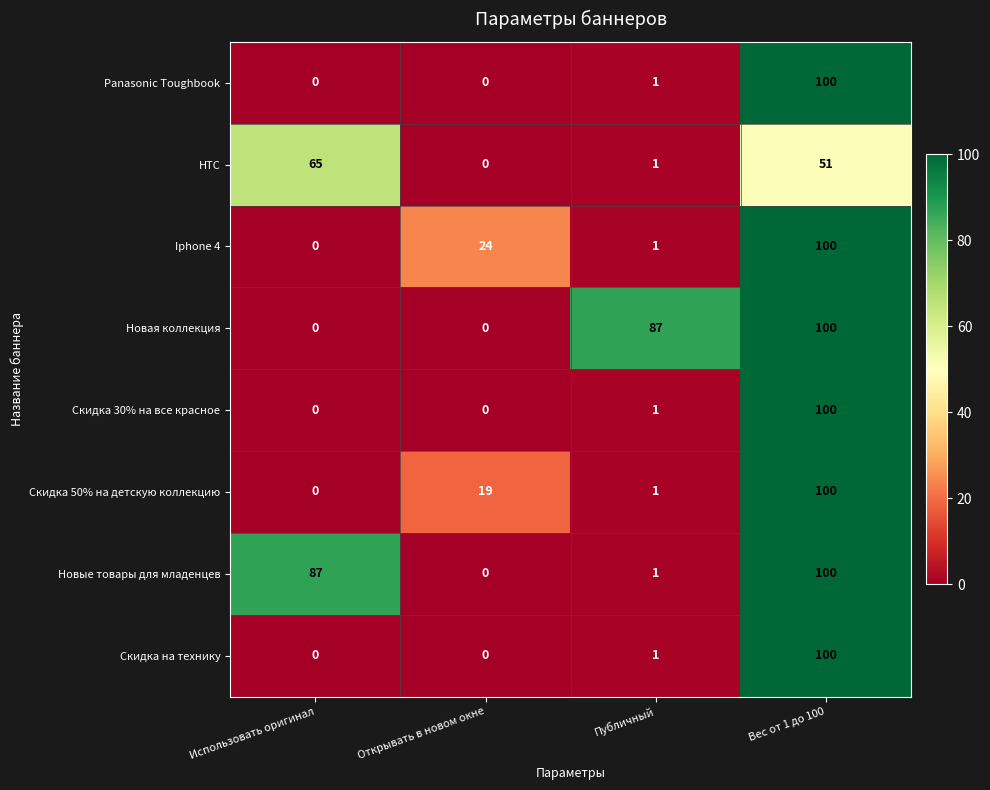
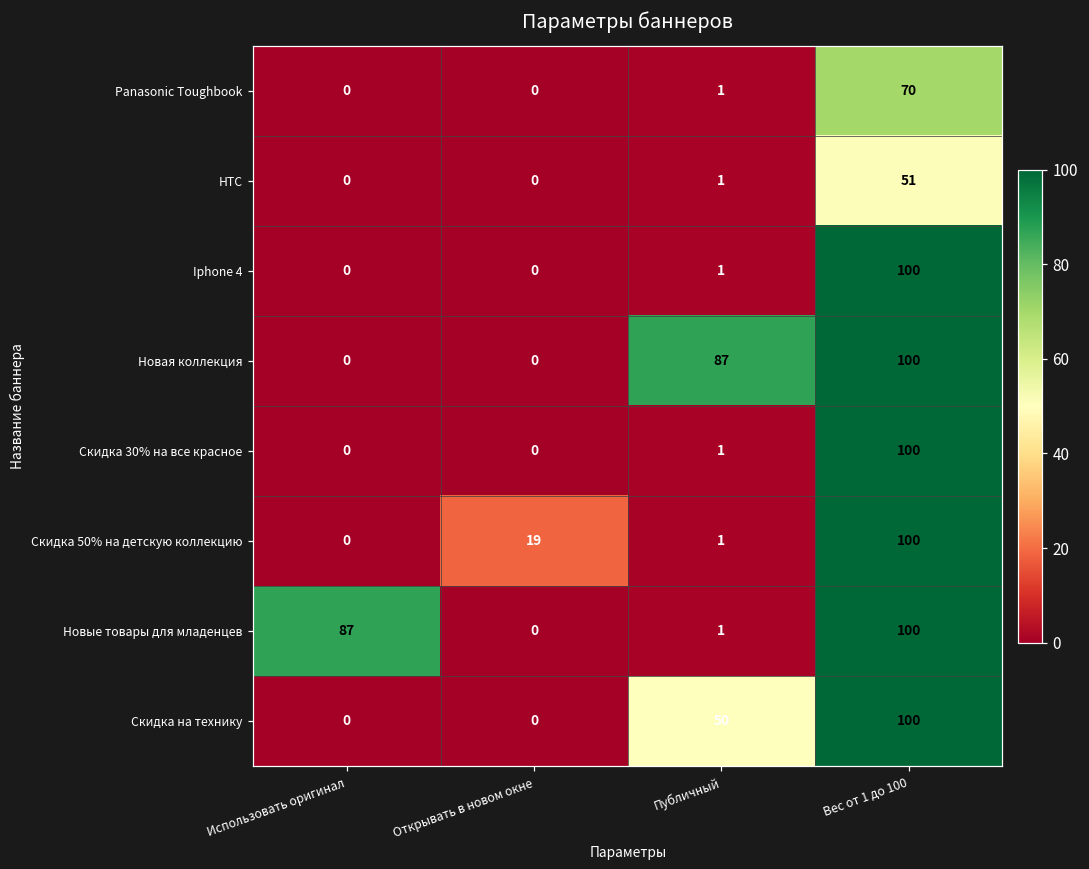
  {
    "Panasonic Toughbook": {
      "Использовать оригинал": 0,
      "Открывать в новом окне": 0,
      "Публичный": 1,
-     "Вес от 1 до 100": 100
+     "Вес от 1 до 100": 70
    },
    "HTC": {
-     "Использовать оригинал": 65,
+     "Использовать оригинал": 0,
      "Открывать в новом окне": 0,
      "Публичный": 1,
      "Вес от 1 до 100": 51
    },
    "Iphone 4": {
      "Использовать оригинал": 0,
-     "Открывать в новом окне": 24,
+     "Открывать в новом окне": 0,
      "Публичный": 1,
      "Вес от 1 до 100": 100
    },
    "Новая коллекция": {
      "Использовать оригинал": 0,
      "Открывать в новом окне": 0,
      "Публичный": 87,
      "Вес от 1 до 100": 100
    },
    "Скидка 30% на все красное": {
      "Использовать оригинал": 0,
      "Открывать в новом окне": 0,
      "Публичный": 1,
      "Вес от 1 до 100": 100
    },
    "Скидка 50% на детскую коллекцию": {
      "Использовать оригинал": 0,
      "Открывать в новом окне": 19,
      "Публичный": 1,
      "Вес от 1 до 100": 100
    },
    "Новые товары для младенцев": {
      "Использовать оригинал": 87,
      "Открывать в новом окне": 0,
      "Публичный": 1,
      "Вес от 1 до 100": 100
    },
    "Скидка на технику": {
      "Использовать оригинал": 0,
      "Открывать в новом окне": 0,
-     "Публичный": 1,
+     "Публичный": 50,
      "Вес от 1 до 100": 100
    }
  }
